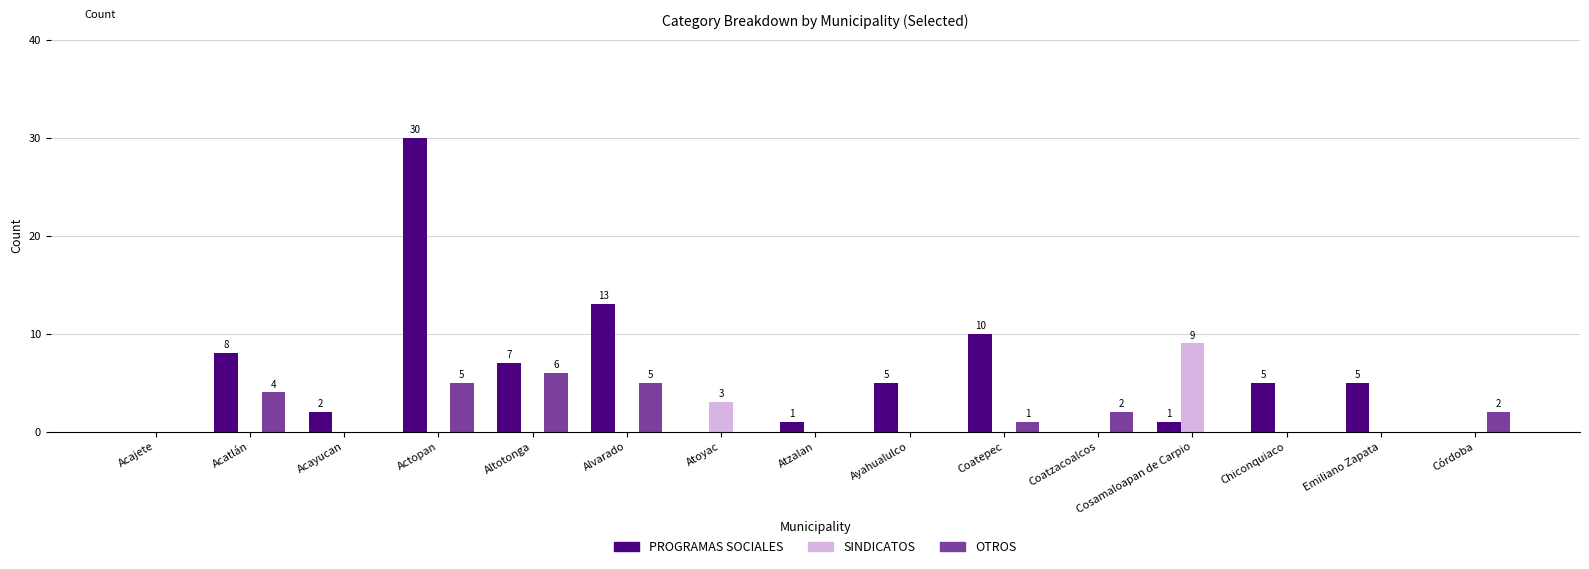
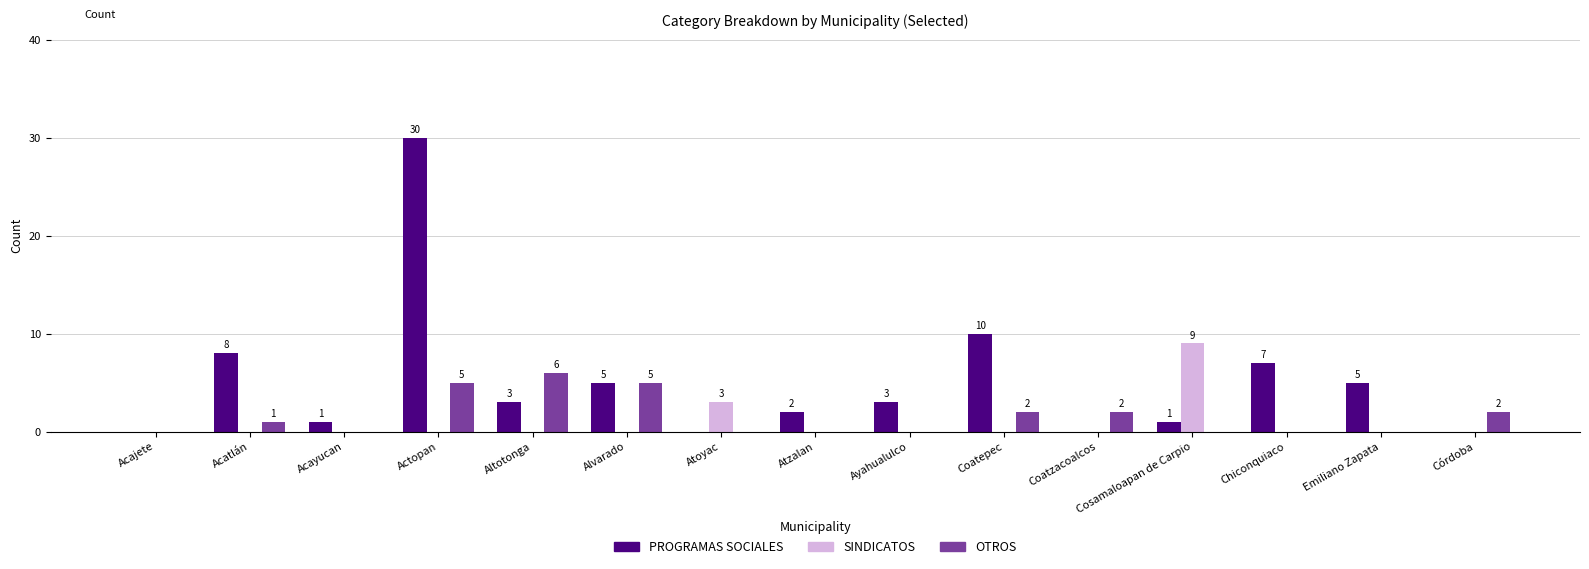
  {
    "PROGRAMAS SOCIALES": {
      "Acatlán": 8,
-     "Acayucan": 2,
+     "Acayucan": 1,
      "Actopan": 30,
-     "Altotonga": 7,
-     "Alvarado": 13,
-     "Atzalan": 1,
-     "Ayahualulco": 5,
+     "Altotonga": 3,
+     "Alvarado": 5,
+     "Atzalan": 2,
+     "Ayahualulco": 3,
      "Coatepec": 10,
      "Cosamaloapan de Carpio": 1,
-     "Chiconquiaco": 5,
+     "Chiconquiaco": 7,
      "Emiliano Zapata": 5
    },
    "SINDICATOS": {
      "Atoyac": 3,
      "Cosamaloapan de Carpio": 9
    },
    "OTROS": {
-     "Acatlán": 4,
+     "Acatlán": 1,
      "Actopan": 5,
      "Altotonga": 6,
      "Alvarado": 5,
-     "Coatepec": 1,
+     "Coatepec": 2,
      "Coatzacoalcos": 2,
      "Córdoba": 2
    }
  }
